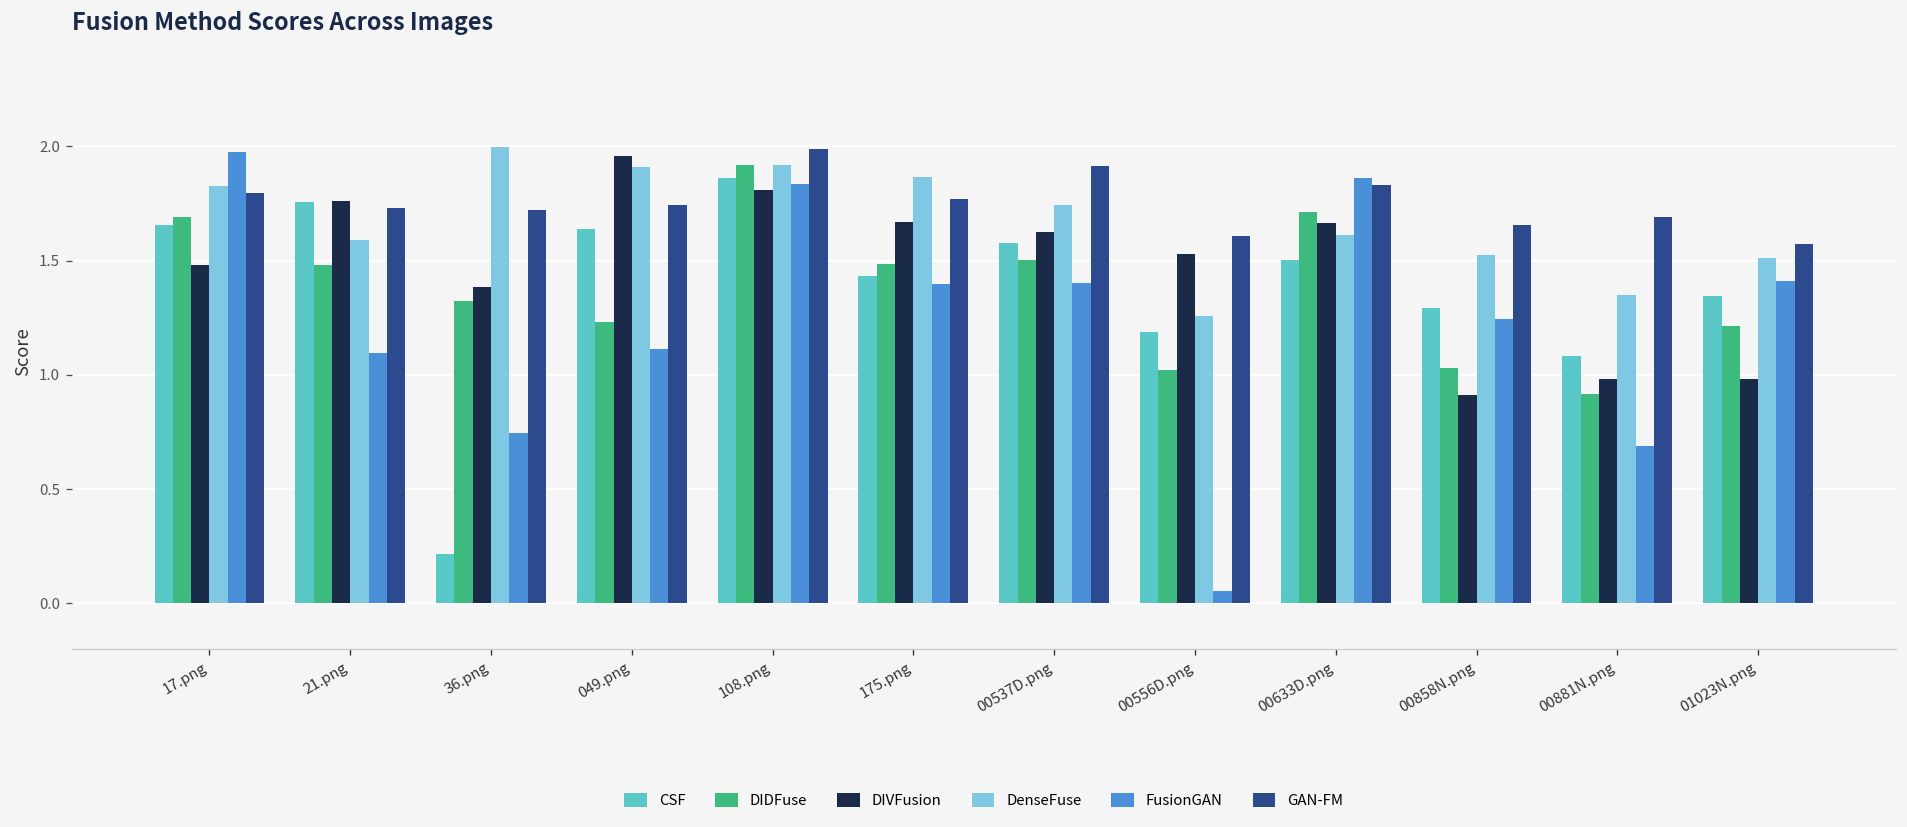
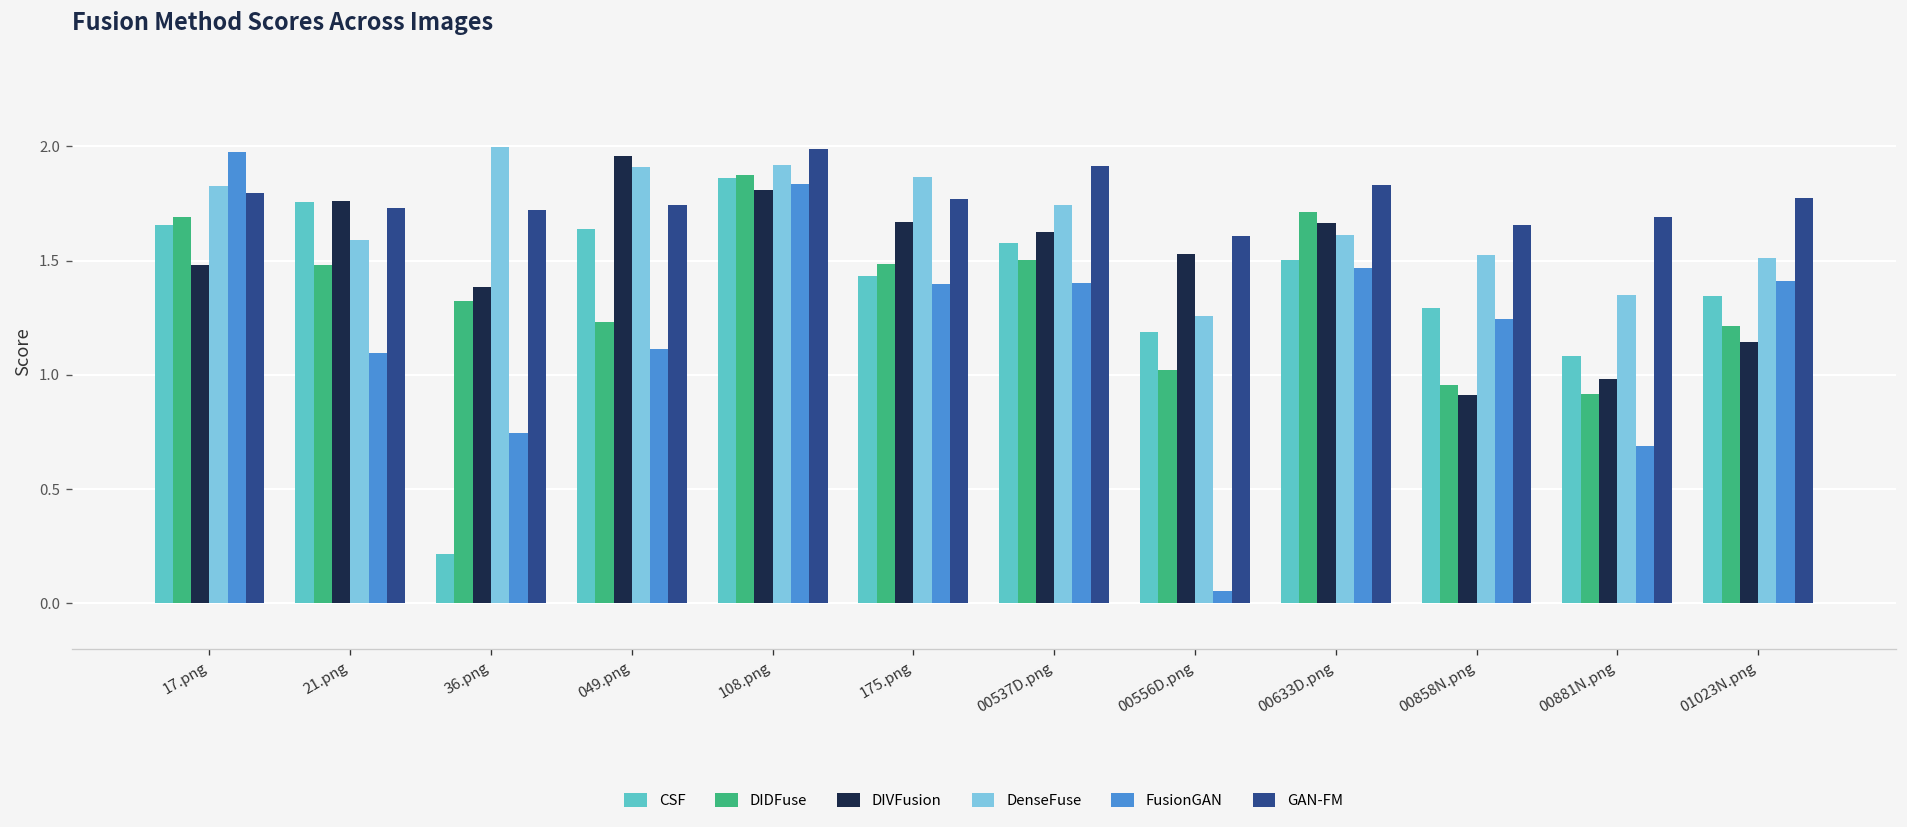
  {
    "DIDFuse": {
      "17.png": 1.69,
      "21.png": 1.48,
      "36.png": 1.32,
      "049.png": 1.23,
-     "108.png": 1.92,
+     "108.png": 1.88,
      "175.png": 1.49,
      "00537D.png": 1.50,
      "00556D.png": 1.02,
      "00633D.png": 1.71,
-     "00858N.png": 1.03,
+     "00858N.png": 0.96,
      "00881N.png": 0.92,
      "01023N.png": 1.22
    },
    "DIVFusion": {
      "17.png": 1.48,
      "21.png": 1.76,
      "36.png": 1.38,
      "049.png": 1.96,
      "108.png": 1.81,
      "175.png": 1.67,
      "00537D.png": 1.63,
      "00556D.png": 1.53,
      "00633D.png": 1.66,
      "00858N.png": 0.91,
      "00881N.png": 0.98,
-     "01023N.png": 0.98
+     "01023N.png": 1.15
    },
    "FusionGAN": {
      "17.png": 1.98,
      "21.png": 1.10,
      "36.png": 0.75,
      "049.png": 1.11,
      "108.png": 1.84,
      "175.png": 1.40,
      "00537D.png": 1.40,
      "00556D.png": 0.05,
-     "00633D.png": 1.86,
+     "00633D.png": 1.47,
      "00858N.png": 1.25,
      "00881N.png": 0.69,
      "01023N.png": 1.41
    },
    "GAN-FM": {
      "17.png": 1.79,
      "21.png": 1.73,
      "36.png": 1.72,
      "049.png": 1.74,
      "108.png": 1.99,
      "175.png": 1.77,
      "00537D.png": 1.91,
      "00556D.png": 1.61,
      "00633D.png": 1.83,
      "00858N.png": 1.66,
      "00881N.png": 1.69,
-     "01023N.png": 1.57
+     "01023N.png": 1.78
    }
  }
